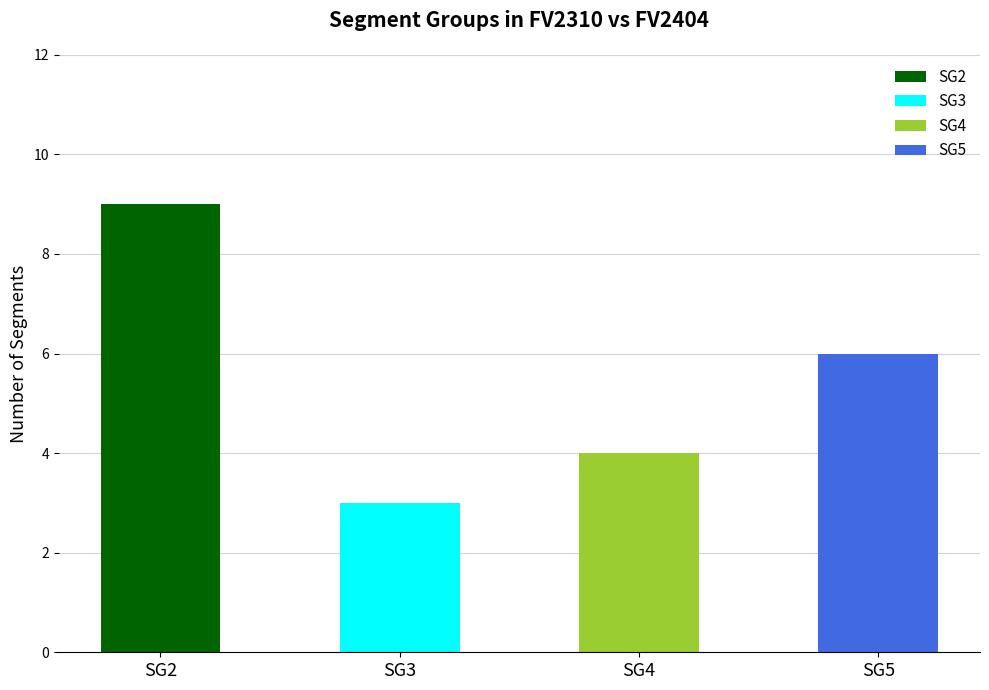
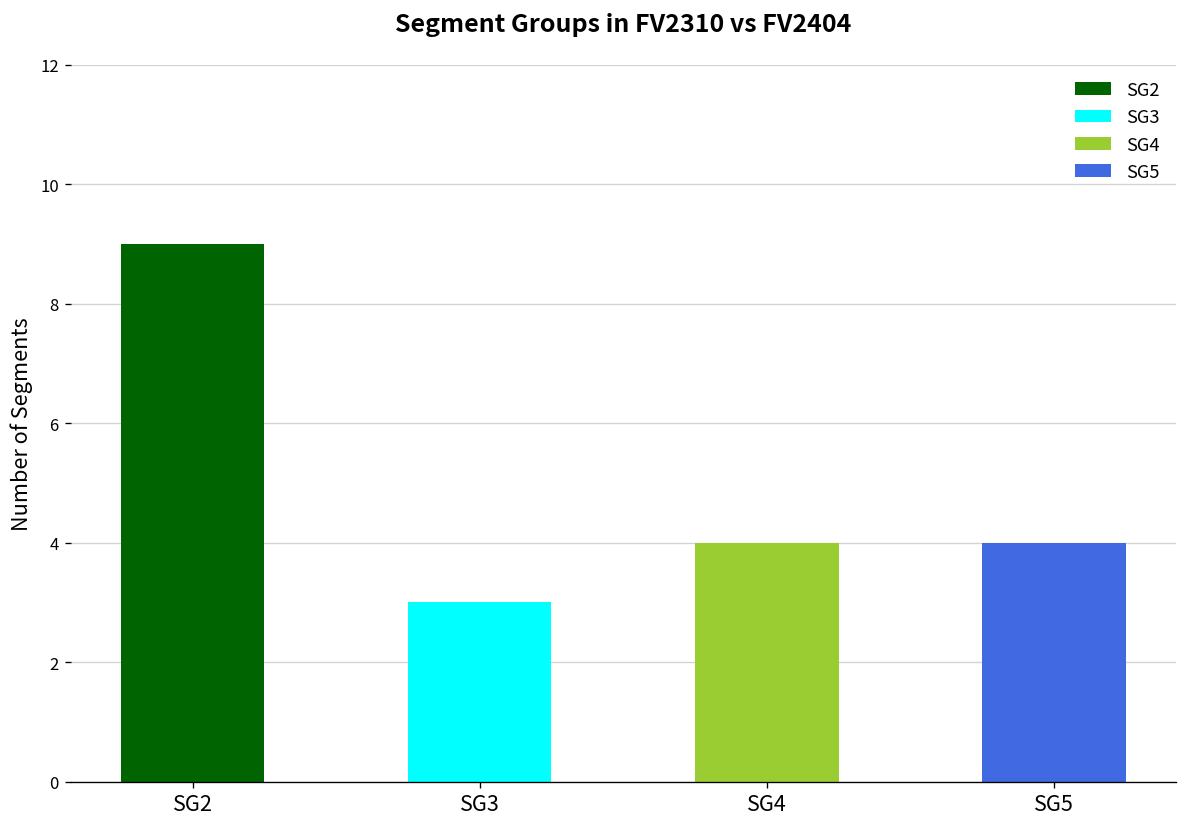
  {
    "SG2": 9,
    "SG3": 3,
    "SG4": 4,
-   "SG5": 6
+   "SG5": 4
  }
